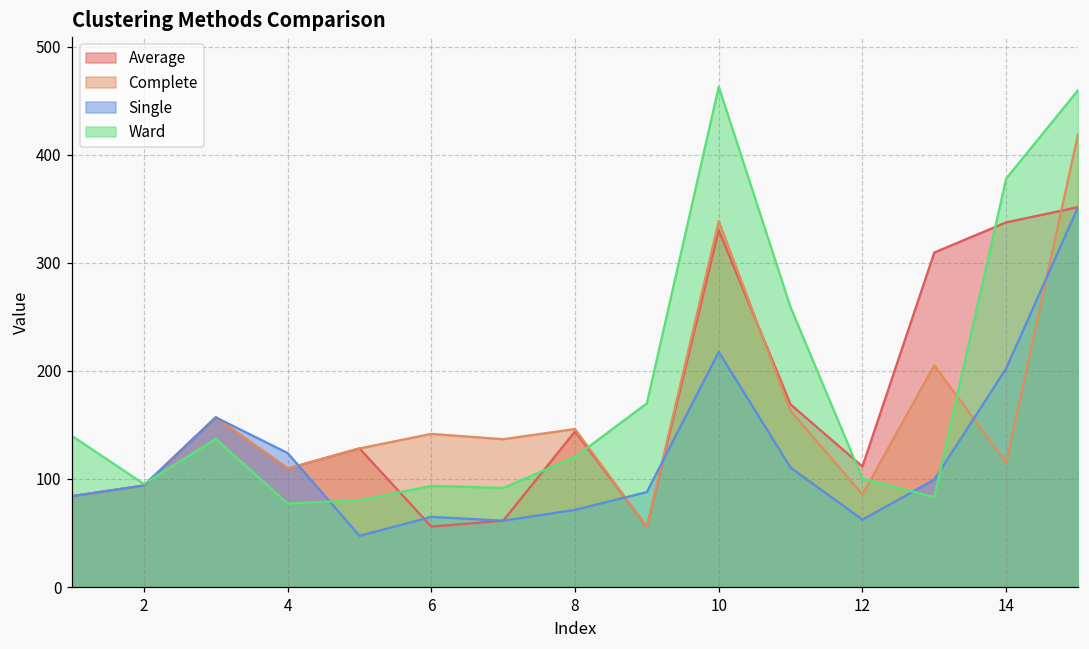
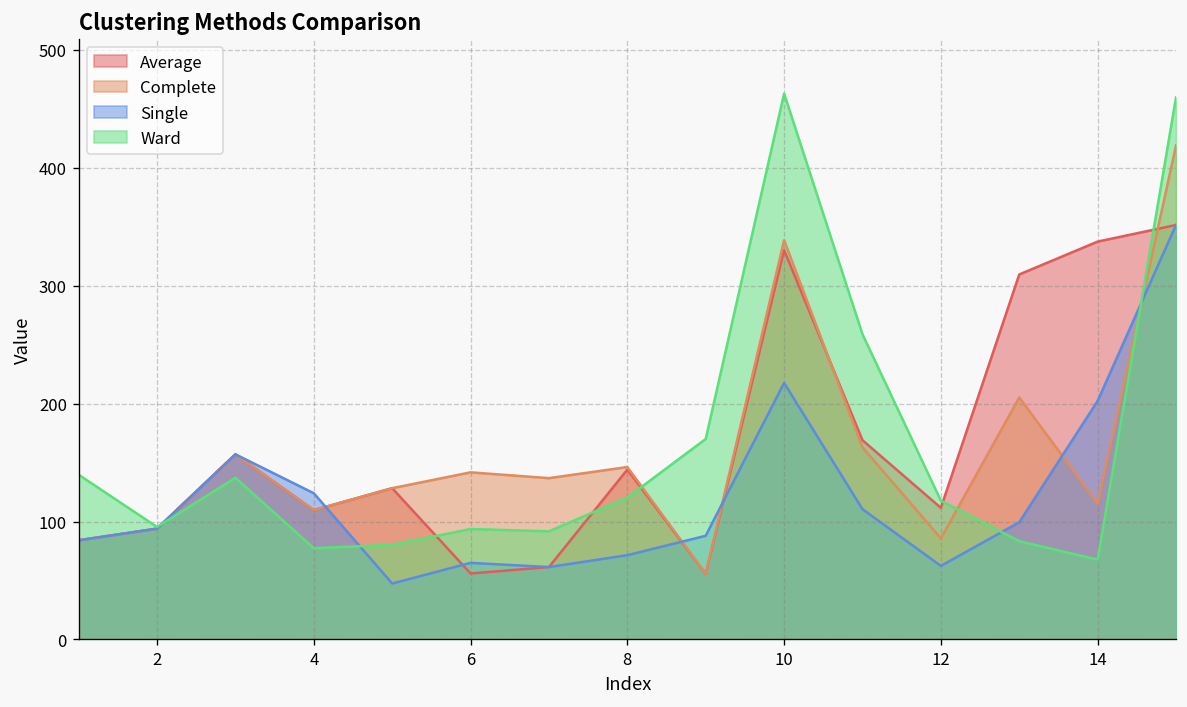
  {
    "Single": {
      "4": 120,
      "6": 60,
      "8": 70,
      "10": 220,
      "12": 60,
      "14": 200
    },
    "Ward": {
      "4": 80,
      "6": 90,
      "8": 120,
      "10": 460,
-     "12": 100,
-     "14": 380
+     "12": 120,
+     "14": 70
    }
  }
